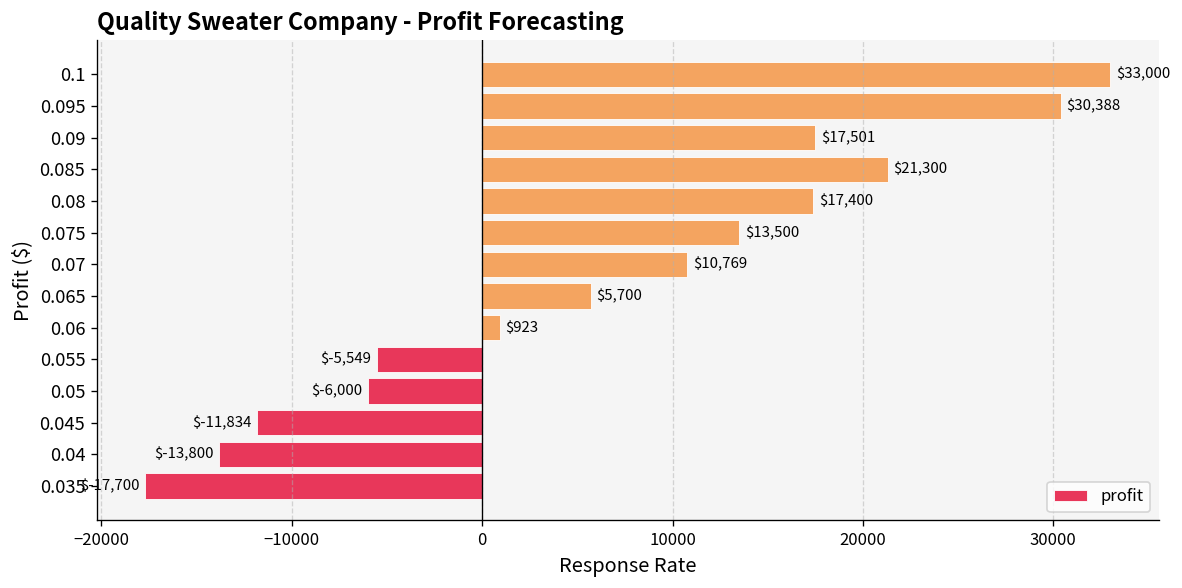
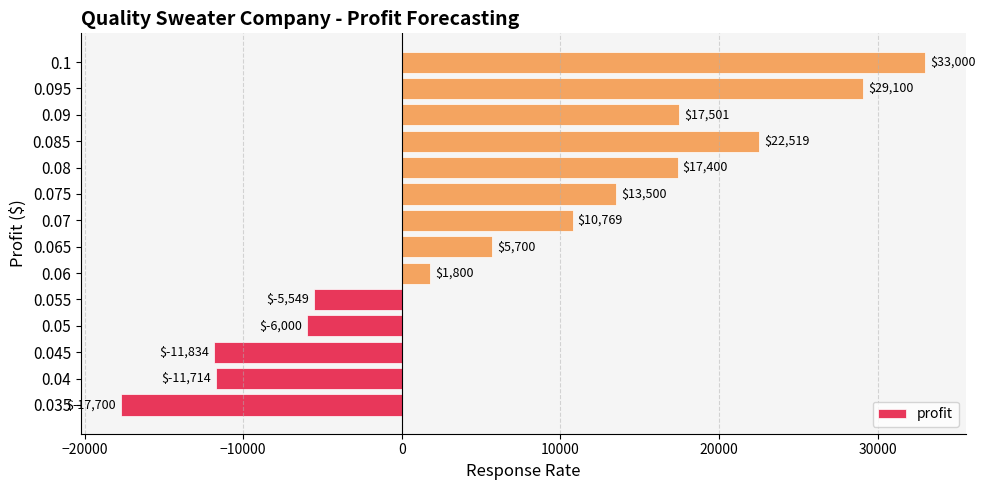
  {
    "0.1": "$33,000",
-   "0.095": "$30,388",
+   "0.095": "$29,100",
    "0.09": "$17,501",
-   "0.085": "$21,300",
+   "0.085": "$22,519",
    "0.08": "$17,400",
    "0.075": "$13,500",
    "0.07": "$10,769",
    "0.065": "$5,700",
-   "0.06": "$923",
+   "0.06": "$1,800",
    "0.055": "$-5,549",
    "0.05": "$-6,000",
    "0.045": "$-11,834",
-   "0.04": "$-13,800",
+   "0.04": "$-11,714",
    "0.035": "$-17,700"
  }
